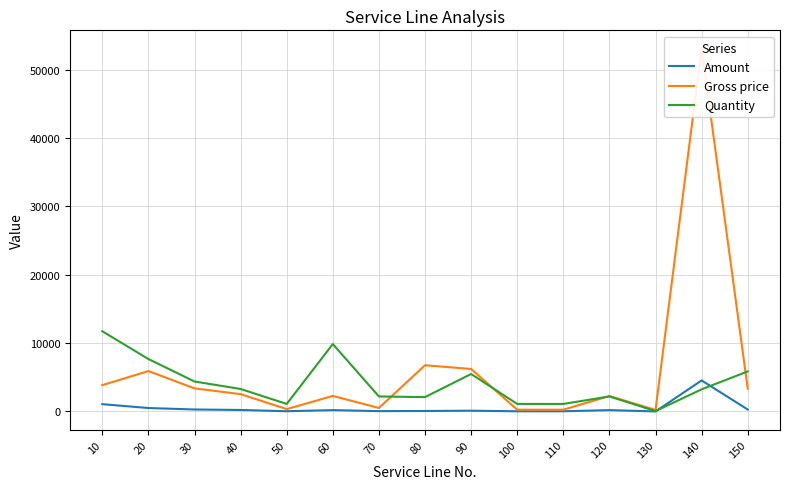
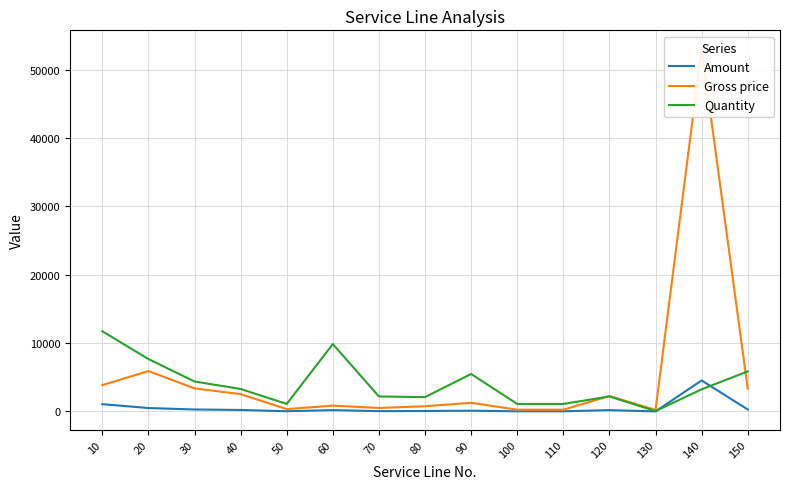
  {
    "Amount": {
      "10": 1000,
      "20": 0,
      "30": 0,
      "40": 0,
      "60": 0,
      "70": 0,
      "80": 0,
      "90": 0,
      "120": 0,
      "140": 5000,
      "150": 0
    },
    "Gross price": {
      "10": 4000,
      "20": 6000,
      "30": 3000,
      "40": 3000,
-     "60": 2000,
+     "60": 1000,
      "70": 1000,
-     "80": 7000,
-     "90": 6000,
+     "80": 1000,
+     "90": 1000,
      "150": 3000
    },
    "Quantity": {
      "10": 12000,
      "20": 8000,
      "30": 4000,
      "40": 3000,
      "50": 1000,
      "60": 10000,
      "70": 2000,
      "80": 2000,
      "90": 5000,
      "100": 1000,
      "110": 1000,
      "140": 3000,
      "150": 6000
    }
  }
